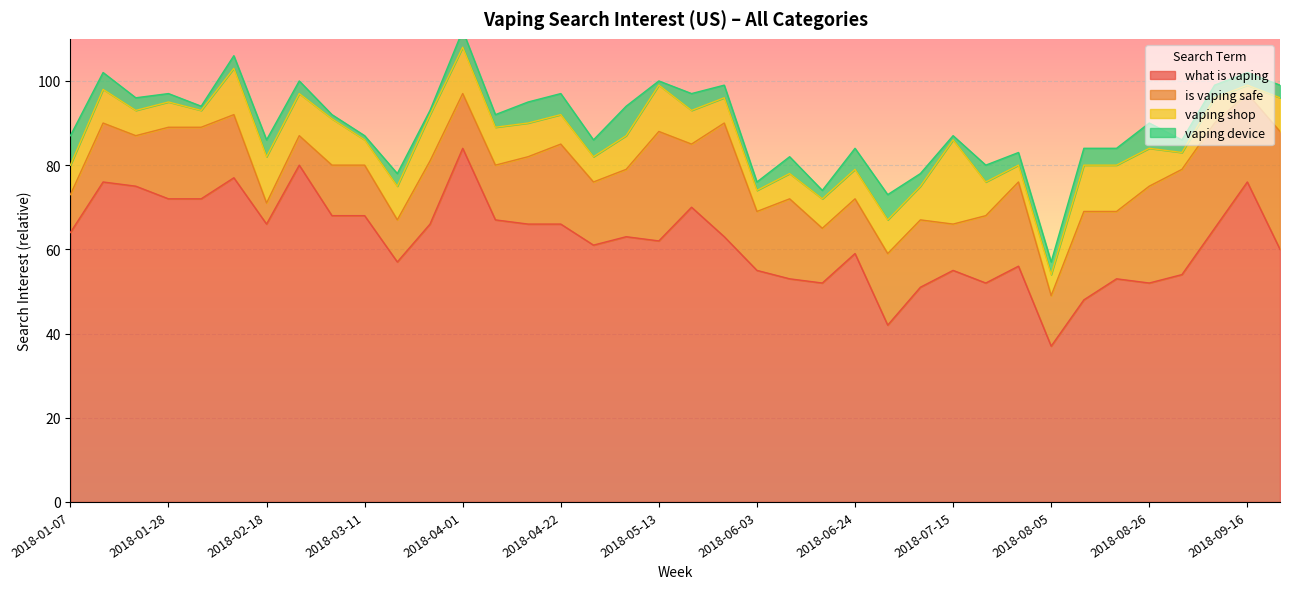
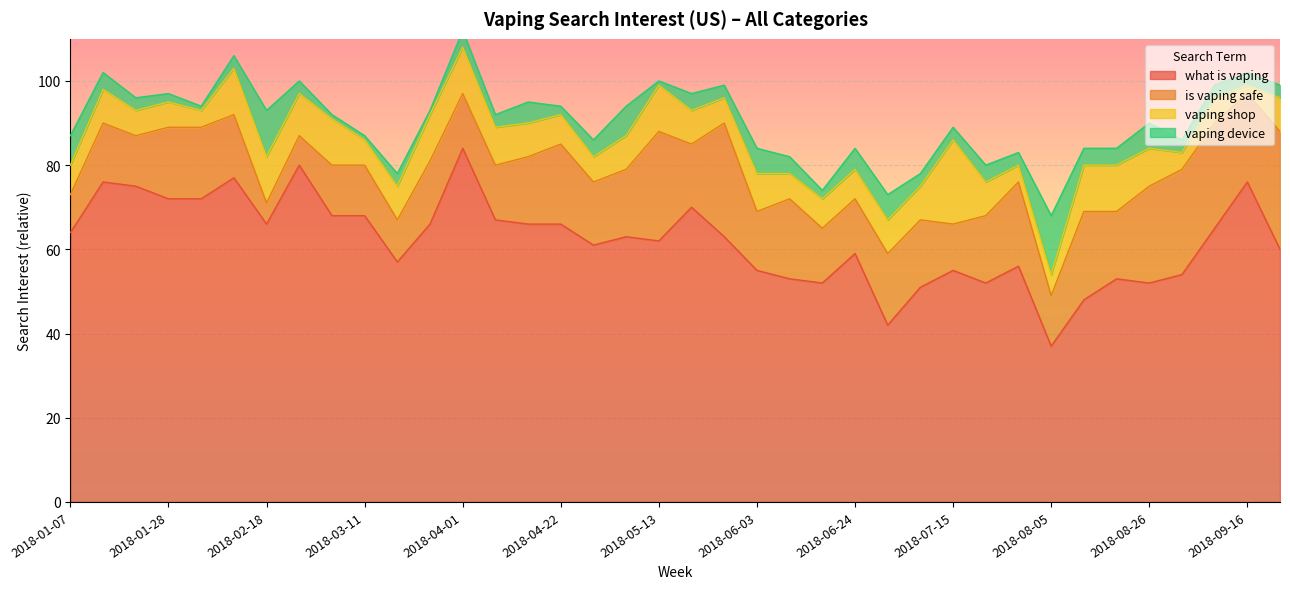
  {
    "vaping shop": {
      "2018-01-07": 7,
      "2018-01-28": 6,
      "2018-02-18": 11,
      "2018-03-11": 6,
      "2018-04-01": 11,
      "2018-04-22": 7,
      "2018-05-13": 11,
-     "2018-06-03": 5,
+     "2018-06-03": 9,
      "2018-06-24": 7,
      "2018-07-15": 20,
      "2018-08-05": 5,
      "2018-08-26": 9
    },
    "vaping device": {
      "2018-01-07": 7,
      "2018-01-28": 2,
-     "2018-02-18": 4,
+     "2018-02-18": 11,
      "2018-03-11": 1,
-     "2018-04-22": 5,
+     "2018-04-22": 2,
      "2018-05-13": 1,
-     "2018-06-03": 2,
+     "2018-06-03": 6,
      "2018-06-24": 5,
-     "2018-07-15": 1,
-     "2018-08-05": 3
+     "2018-07-15": 3,
+     "2018-08-05": 14
    }
  }
